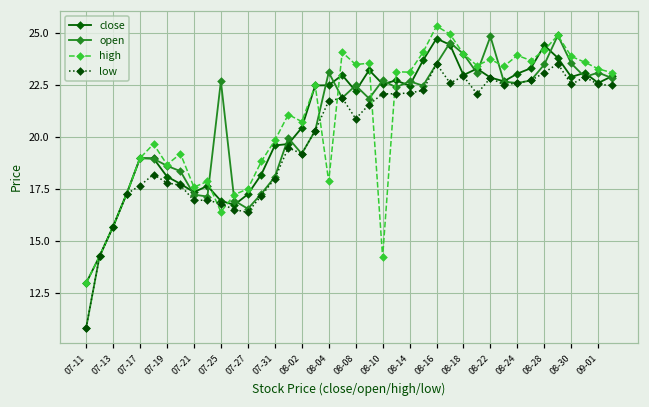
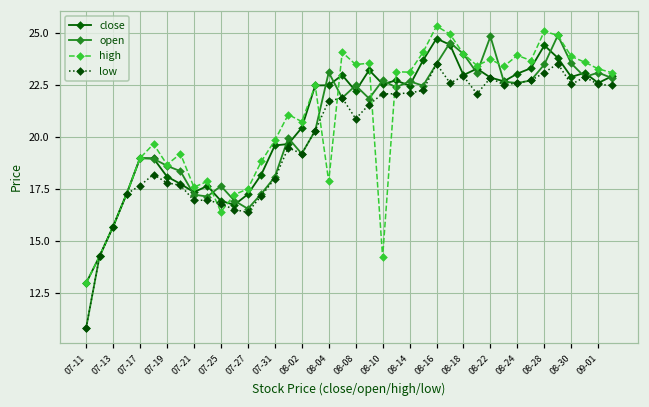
  {
    "open": {
-     "07-25": 22.7,
+     "07-25": 17.6,
      "07-27": 16.5,
      "08-04": 23.1,
      "08-08": 22.5,
      "08-10": 22.7,
      "08-14": 22.7,
      "08-22": 24.8,
      "08-28": 23.5,
      "08-30": 23.5,
      "09-01": 23.1
    },
    "high": {
      "07-21": 17.6,
      "07-25": 16.4,
      "07-27": 17.5,
      "07-31": 19.8,
      "08-02": 20.7,
      "08-04": 17.9,
      "08-08": 23.5,
      "08-10": 14.2,
      "08-14": 23.1,
      "08-16": 25.3,
      "08-22": 23.7,
      "08-24": 23.9,
-     "08-28": 24.2,
+     "08-28": 25.1,
      "08-30": 23.9,
      "09-01": 23.3
    }
  }
